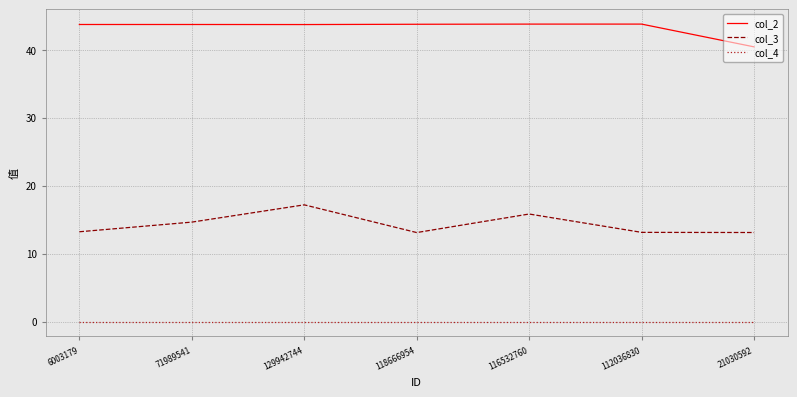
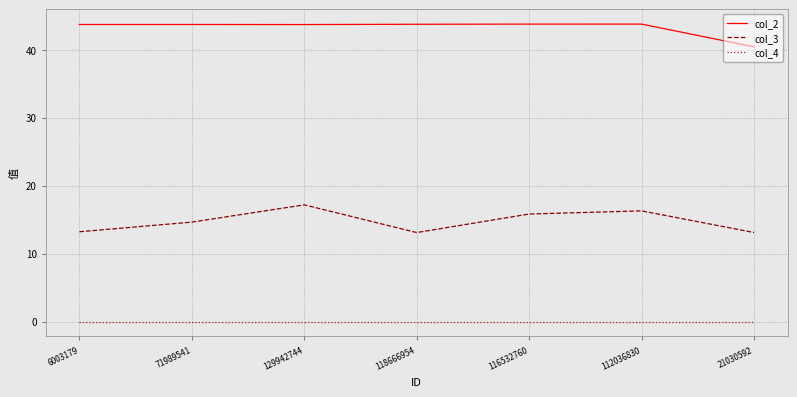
  {
    "col_2": {
      "6003179": 44,
      "71989541": 44,
      "129942744": 44,
      "118666954": 44,
      "116532760": 44,
      "112036830": 44
    },
    "col_3": {
      "6003179": 13,
      "71989541": 15,
      "129942744": 17,
      "118666954": 13,
      "116532760": 16,
-     "112036830": 13,
+     "112036830": 16,
      "21030592": 13
    },
    "col_4": {
      "6003179": 0,
      "71989541": 0,
      "129942744": 0,
      "118666954": 0,
      "116532760": 0,
      "112036830": 0,
      "21030592": 0
    }
  }
